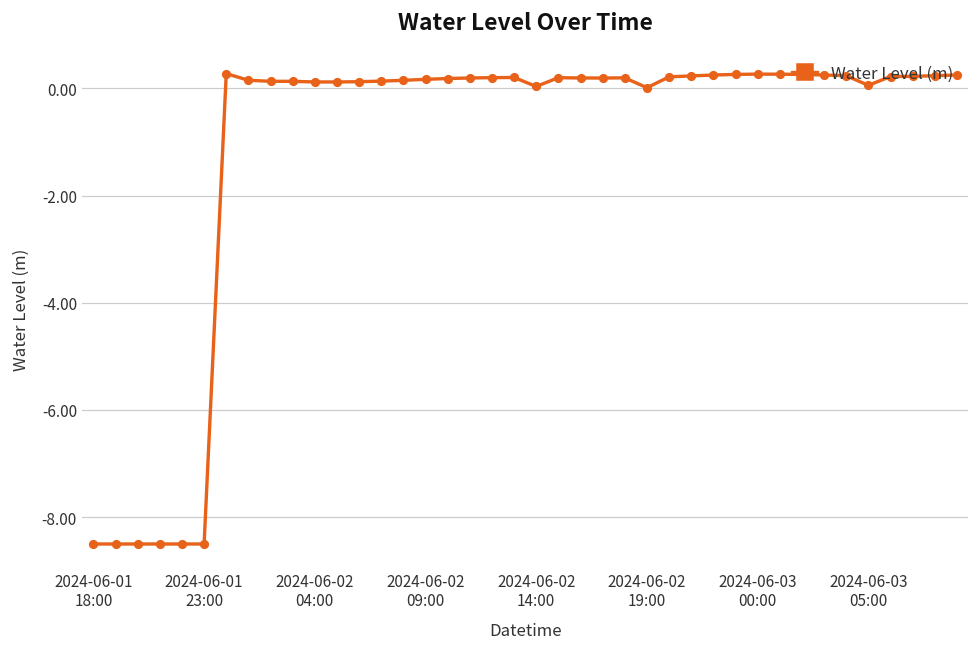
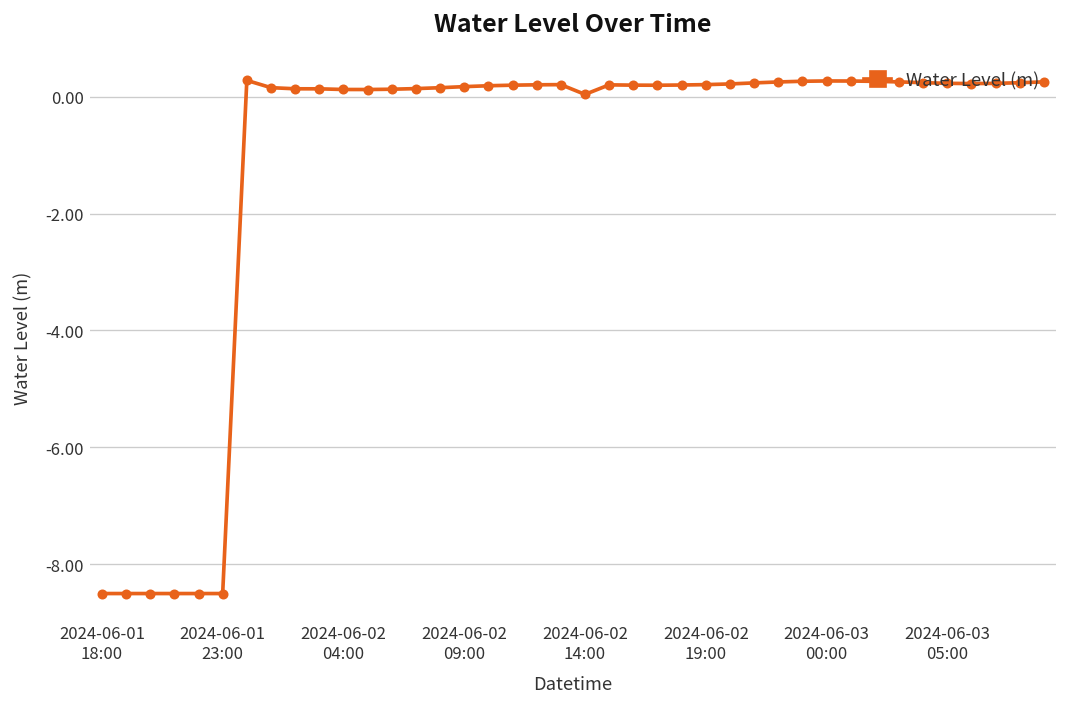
  {
    "2024-06-01 18:00": -8.5,
    "2024-06-01 23:00": -8.5,
    "2024-06-02 04:00": 0.1,
    "2024-06-02 09:00": 0.2,
    "2024-06-02 14:00": 0.0,
-   "2024-06-02 19:00": 0.0,
+   "2024-06-02 19:00": 0.2,
    "2024-06-03 00:00": 0.3,
-   "2024-06-03 05:00": 0.1
+   "2024-06-03 05:00": 0.2
  }
